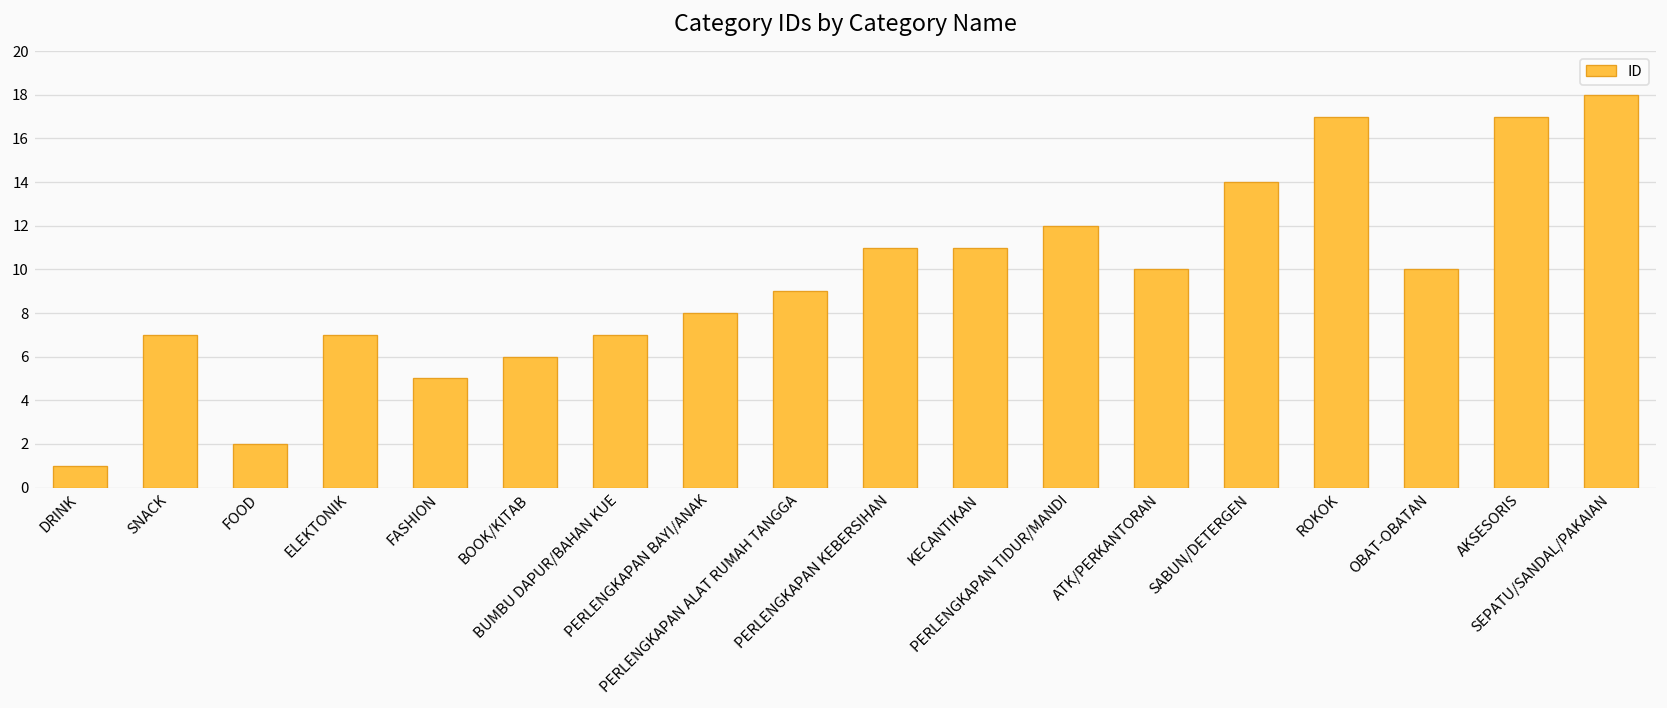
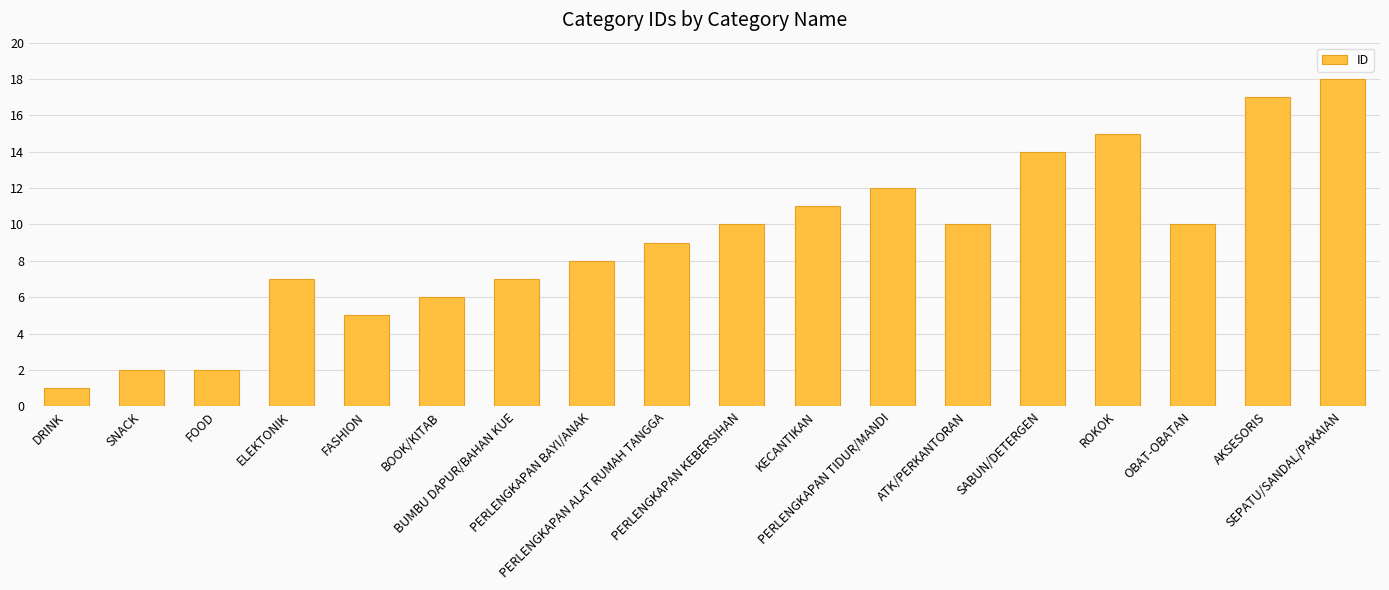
  {
    "DRINK": 1,
-   "SNACK": 7,
+   "SNACK": 2,
    "FOOD": 2,
    "ELEKTONIK": 7,
    "FASHION": 5,
    "BOOK/KITAB": 6,
    "BUMBU DAPUR/BAHAN KUE": 7,
    "PERLENGKAPAN BAYI/ANAK": 8,
    "PERLENGKAPAN ALAT RUMAH TANGGA": 9,
-   "PERLENGKAPAN KEBERSIHAN": 11,
+   "PERLENGKAPAN KEBERSIHAN": 10,
    "KECANTIKAN": 11,
    "PERLENGKAPAN TIDUR/MANDI": 12,
    "ATK/PERKANTORAN": 10,
    "SABUN/DETERGEN": 14,
-   "ROKOK": 17,
+   "ROKOK": 15,
    "OBAT-OBATAN": 10,
    "AKSESORIS": 17,
    "SEPATU/SANDAL/PAKAIAN": 18
  }
